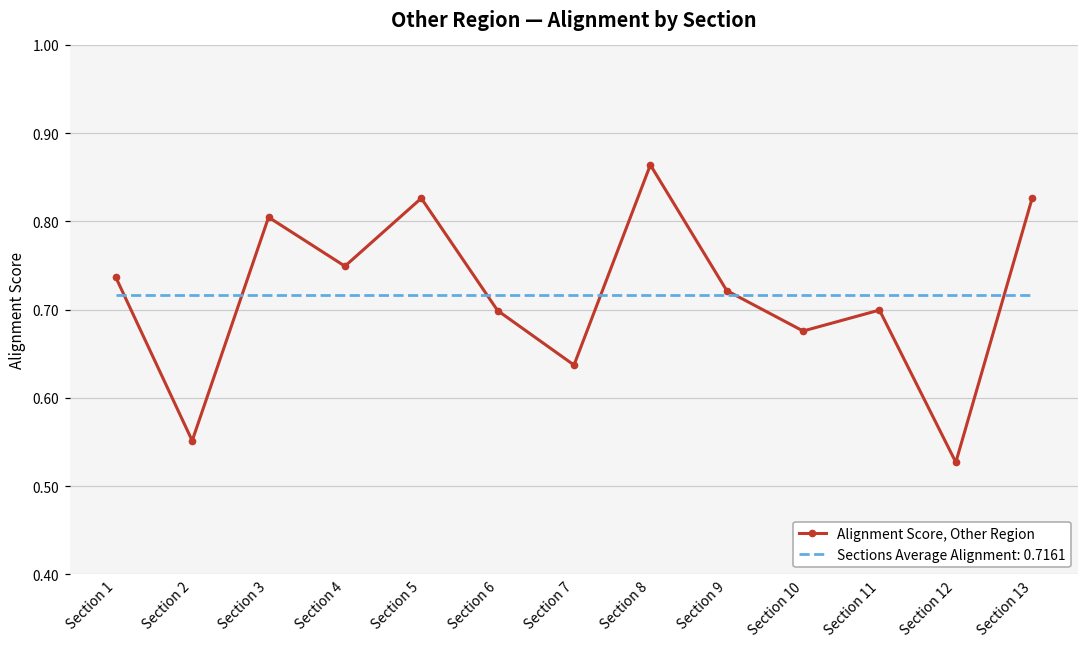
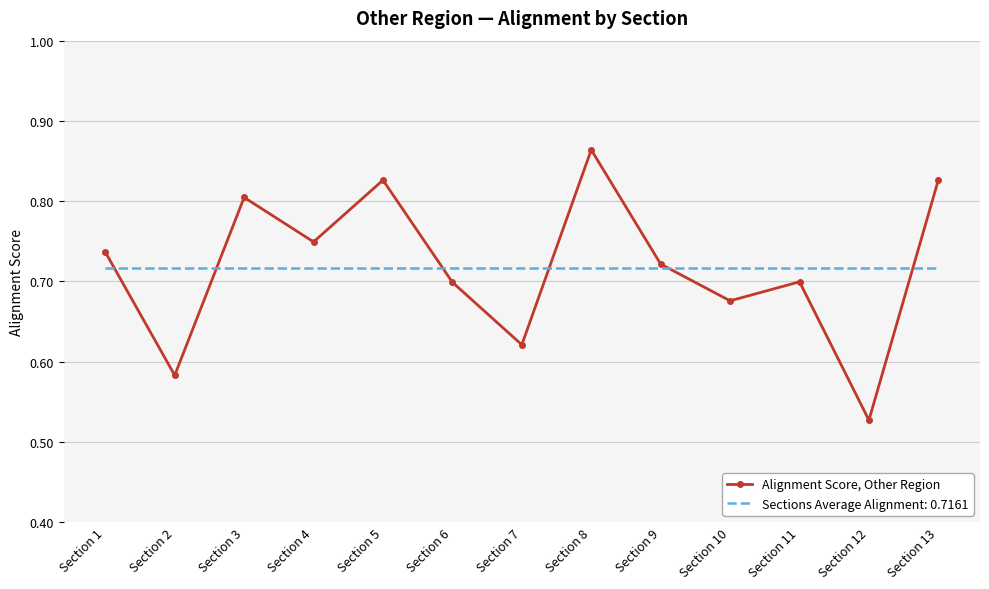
  {
    "Alignment Score, Other Region": {
      "Section 1": 0.74,
-     "Section 2": 0.55,
+     "Section 2": 0.58,
      "Section 3": 0.80,
      "Section 4": 0.75,
      "Section 5": 0.83,
      "Section 6": 0.70,
-     "Section 7": 0.64,
+     "Section 7": 0.62,
      "Section 8": 0.86,
      "Section 9": 0.72,
      "Section 10": 0.68,
      "Section 11": 0.70,
      "Section 12": 0.53,
      "Section 13": 0.83
    },
    "Sections Average Alignment: 0.7161": {
      "Section 1": 0.72,
      "Section 2": 0.72,
      "Section 3": 0.72,
      "Section 4": 0.72,
      "Section 5": 0.72,
      "Section 6": 0.72,
      "Section 7": 0.72,
      "Section 8": 0.72,
      "Section 9": 0.72,
      "Section 10": 0.72,
      "Section 11": 0.72,
      "Section 12": 0.72,
      "Section 13": 0.72
    }
  }
